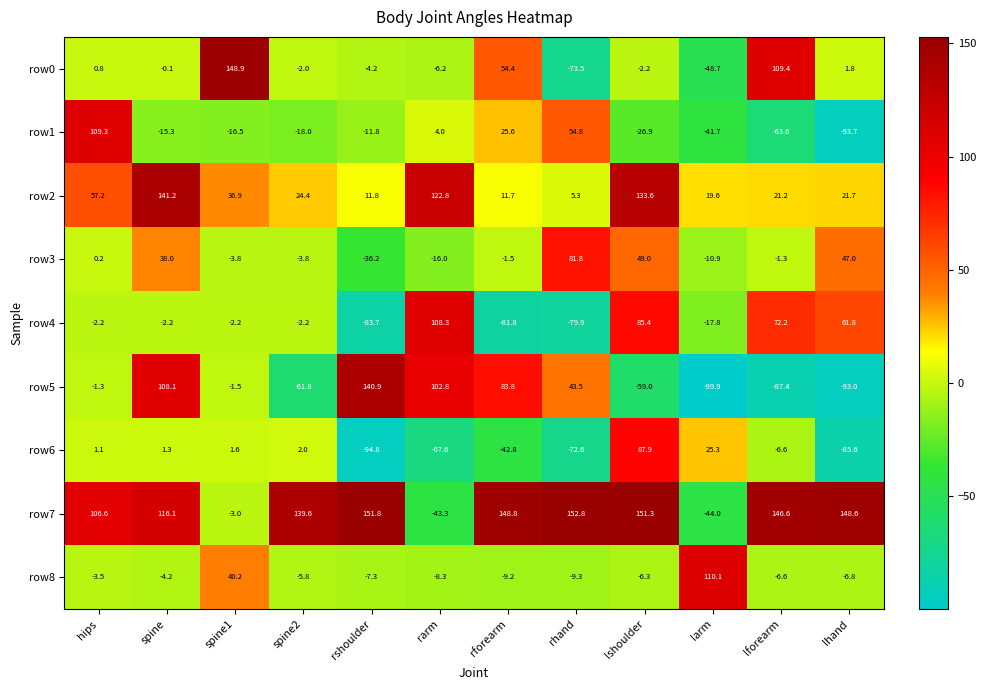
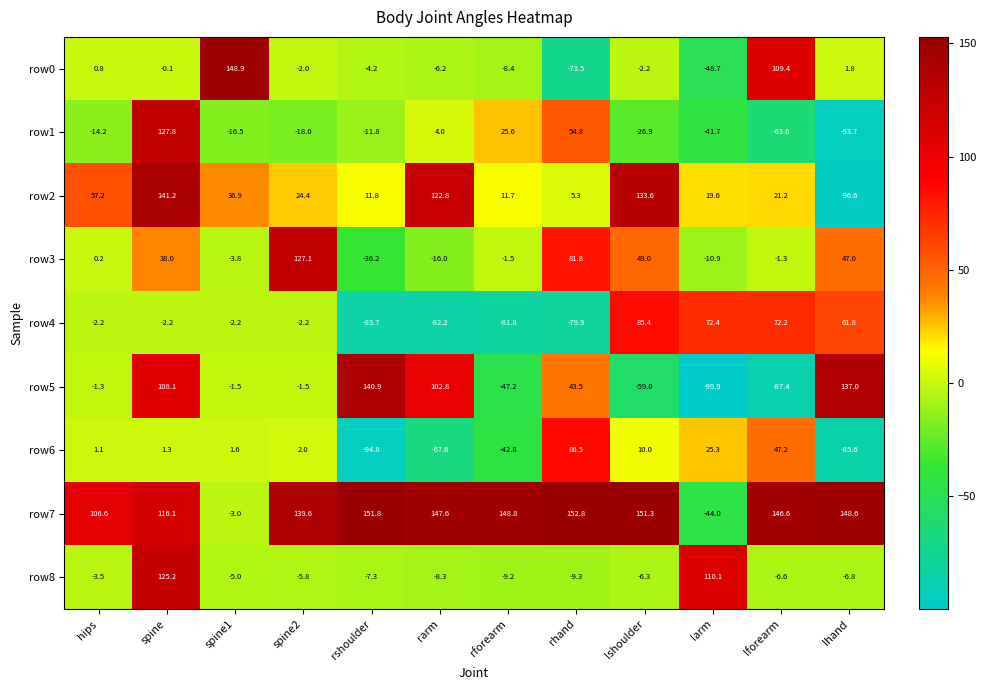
  {
    "row0": {
      "hips": 0.8,
      "spine": -0.1,
      "spine1": 148.9,
      "spine2": -2.0,
      "rshoulder": -4.2,
      "rarm": -6.2,
-     "rforearm": 54.4,
+     "rforearm": -8.4,
      "rhand": -73.5,
      "lshoulder": -2.2,
      "larm": -48.7,
      "lforearm": 109.4,
      "lhand": 1.8
    },
    "row1": {
-     "hips": 109.3,
-     "spine": -15.3,
+     "hips": -14.2,
+     "spine": 127.8,
      "spine1": -16.5,
      "spine2": -18.0,
      "rshoulder": -11.8,
      "rarm": 4.0,
      "rforearm": 25.6,
      "rhand": 54.8,
      "lshoulder": -26.9,
      "larm": -41.7,
      "lforearm": -63.6,
      "lhand": -93.7
    },
    "row2": {
      "hips": 57.2,
      "spine": 141.2,
      "spine1": 36.9,
      "spine2": 24.4,
      "rshoulder": 11.8,
      "rarm": 122.8,
      "rforearm": 11.7,
      "rhand": 5.3,
      "lshoulder": 133.6,
      "larm": 19.6,
      "lforearm": 21.2,
-     "lhand": 21.7
+     "lhand": -96.6
    },
    "row3": {
      "hips": 0.2,
      "spine": 38.0,
      "spine1": -3.8,
-     "spine2": -3.8,
+     "spine2": 127.1,
      "rshoulder": -36.2,
      "rarm": -16.0,
      "rforearm": -1.5,
      "rhand": 81.8,
      "lshoulder": 49.0,
      "larm": -10.9,
      "lforearm": -1.3,
      "lhand": 47.0
    },
    "row4": {
      "hips": -2.2,
      "spine": -2.2,
      "spine1": -2.2,
      "spine2": -2.2,
      "rshoulder": -83.7,
-     "rarm": 108.3,
+     "rarm": -82.2,
      "rforearm": -81.8,
      "rhand": -79.9,
      "lshoulder": 85.4,
-     "larm": -17.8,
+     "larm": 72.4,
      "lforearm": 72.2,
      "lhand": 61.8
    },
    "row5": {
      "hips": -1.3,
      "spine": 108.1,
      "spine1": -1.5,
-     "spine2": -61.8,
+     "spine2": -1.5,
      "rshoulder": 140.9,
      "rarm": 102.8,
-     "rforearm": 83.8,
+     "rforearm": -47.2,
      "rhand": 43.5,
      "lshoulder": -59.0,
      "larm": -99.9,
      "lforearm": -87.4,
-     "lhand": -93.0
+     "lhand": 137.0
    },
    "row6": {
      "hips": 1.1,
      "spine": 1.3,
      "spine1": 1.6,
      "spine2": 2.0,
      "rshoulder": -94.8,
      "rarm": -67.6,
      "rforearm": -42.8,
-     "rhand": -72.6,
-     "lshoulder": 87.9,
+     "rhand": 86.5,
+     "lshoulder": 10.0,
      "larm": 25.3,
-     "lforearm": -6.6,
+     "lforearm": 47.2,
      "lhand": -85.6
    },
    "row7": {
      "hips": 106.6,
      "spine": 116.1,
      "spine1": -3.0,
      "spine2": 139.6,
      "rshoulder": 151.8,
-     "rarm": -43.3,
+     "rarm": 147.6,
      "rforearm": 148.8,
      "rhand": 152.8,
      "lshoulder": 151.3,
      "larm": -44.0,
      "lforearm": 146.6,
      "lhand": 148.6
    },
    "row8": {
      "hips": -3.5,
-     "spine": -4.2,
-     "spine1": 40.2,
+     "spine": 125.2,
+     "spine1": -5.0,
      "spine2": -5.8,
      "rshoulder": -7.3,
      "rarm": -8.3,
      "rforearm": -9.2,
      "rhand": -9.3,
      "lshoulder": -6.3,
      "larm": 110.1,
      "lforearm": -6.6,
      "lhand": -6.8
    }
  }
